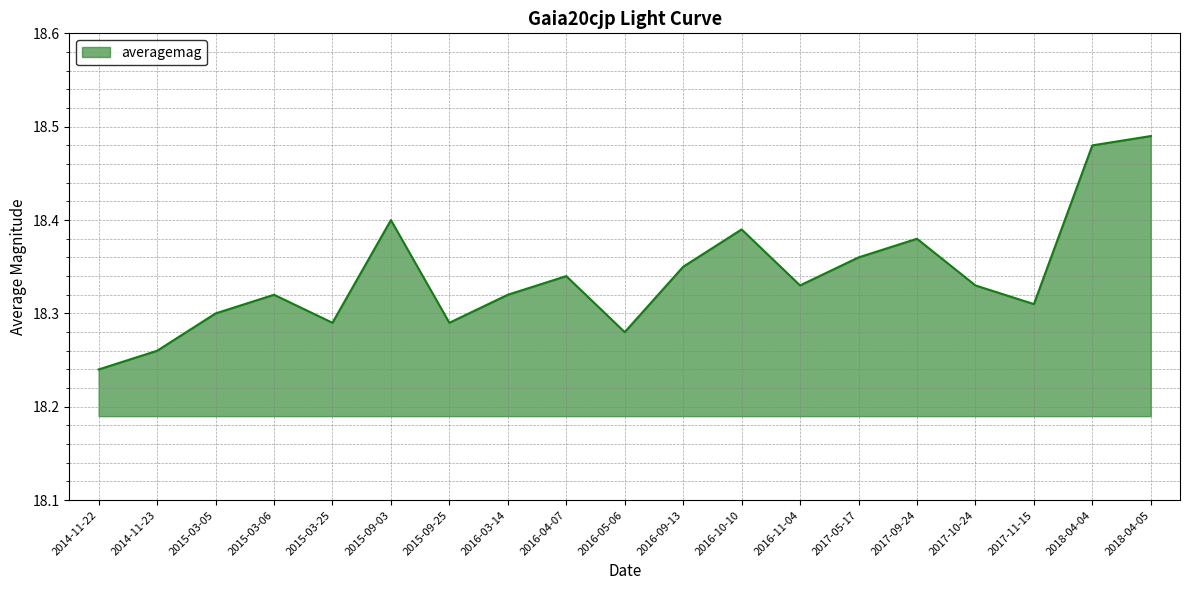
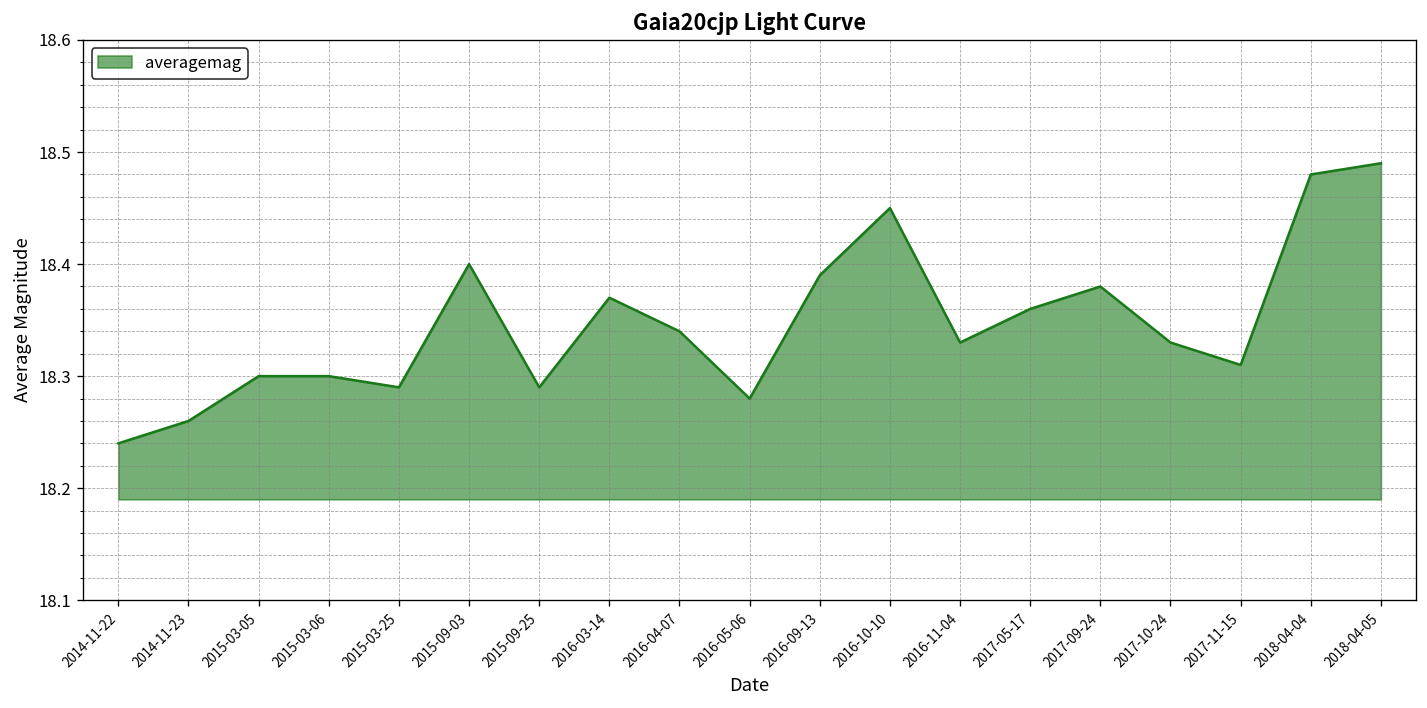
  {
    "2014-11-22": 18.24,
    "2014-11-23": 18.26,
    "2015-03-05": 18.30,
-   "2015-03-06": 18.32,
+   "2015-03-06": 18.30,
    "2015-03-25": 18.29,
    "2015-09-03": 18.40,
    "2015-09-25": 18.29,
-   "2016-03-14": 18.32,
+   "2016-03-14": 18.37,
    "2016-04-07": 18.34,
    "2016-05-06": 18.28,
-   "2016-09-13": 18.35,
-   "2016-10-10": 18.39,
+   "2016-09-13": 18.39,
+   "2016-10-10": 18.45,
    "2016-11-04": 18.33,
    "2017-05-17": 18.36,
    "2017-09-24": 18.38,
    "2017-10-24": 18.33,
    "2017-11-15": 18.31,
    "2018-04-04": 18.48,
    "2018-04-05": 18.49
  }
